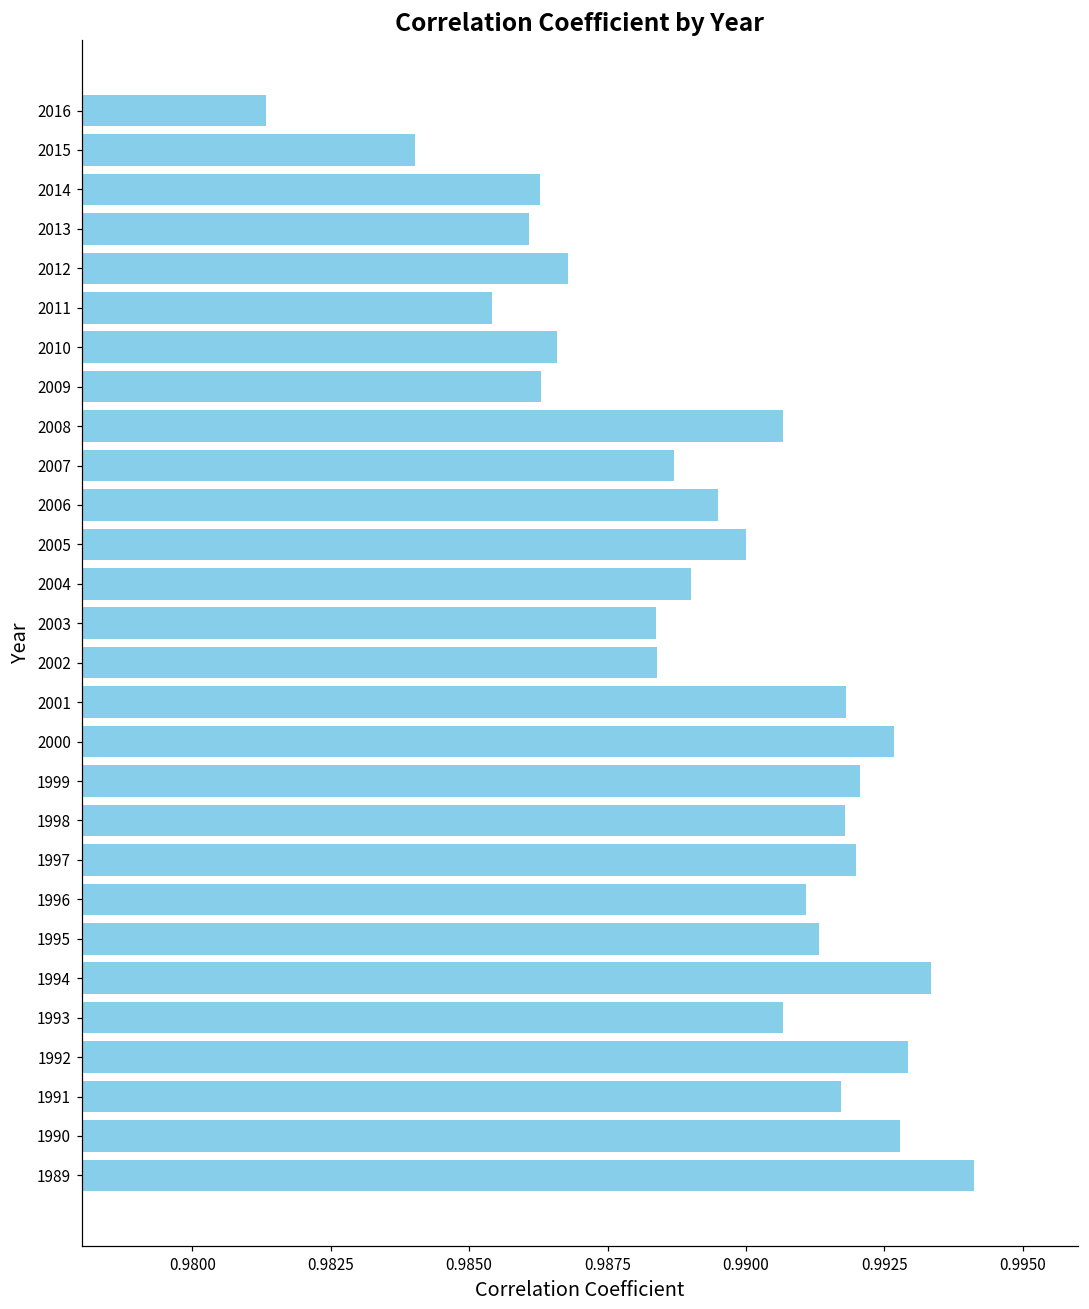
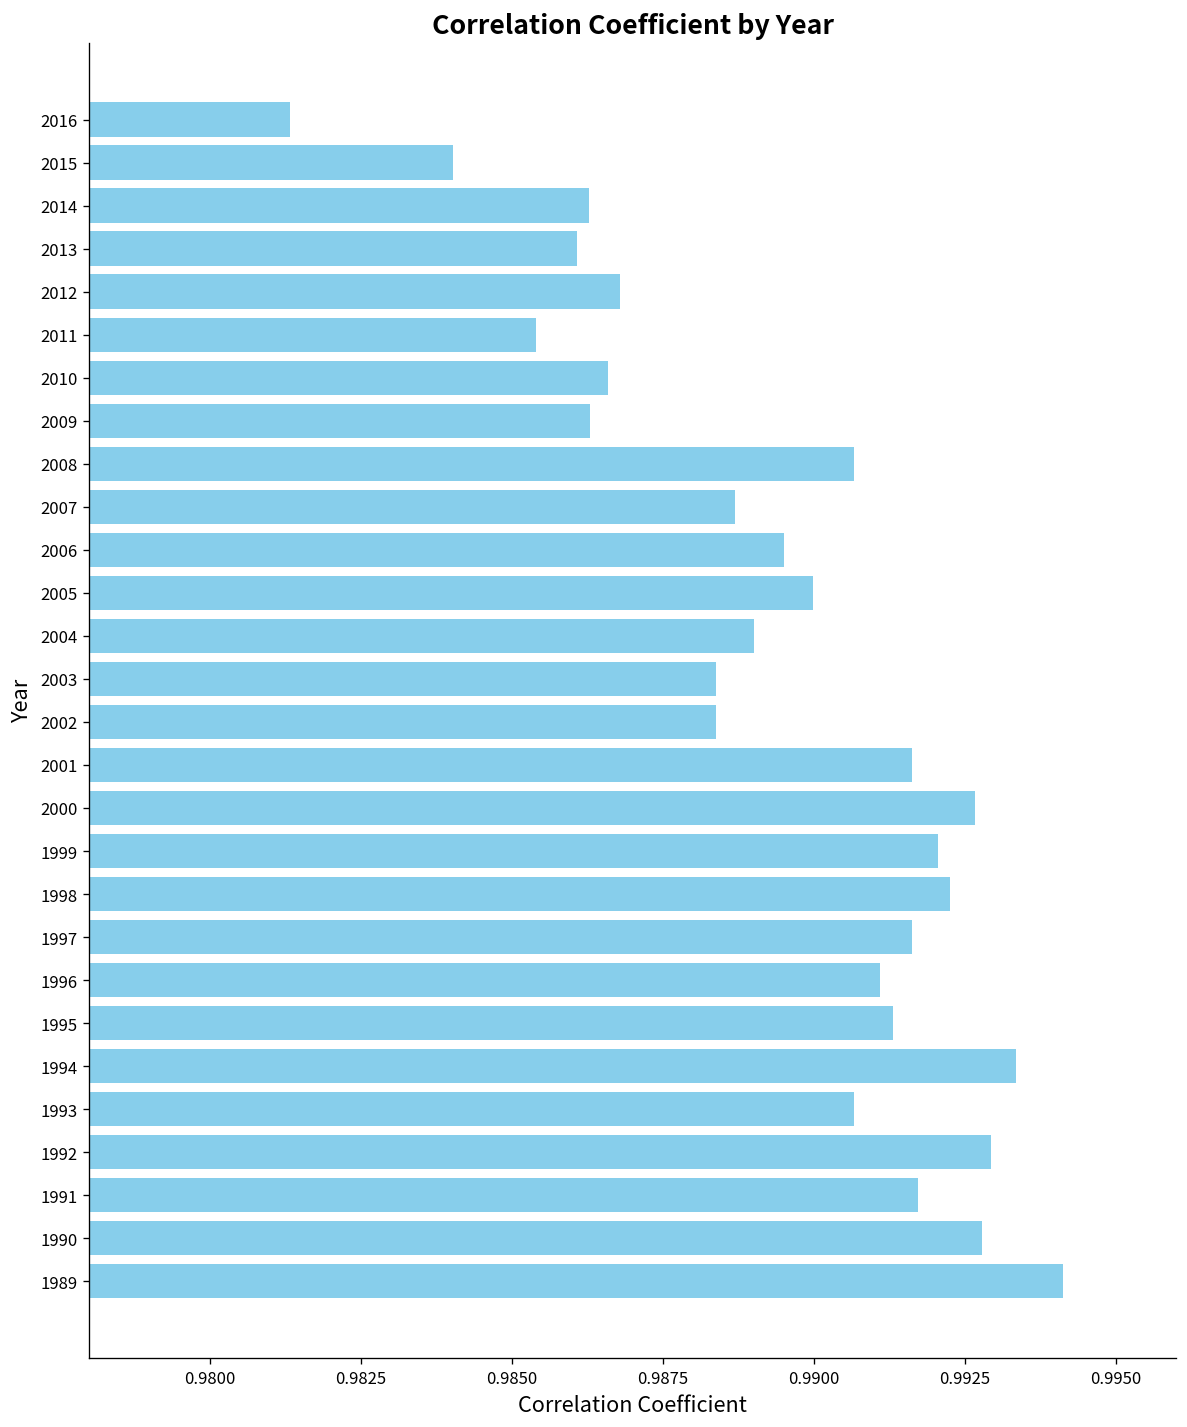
  {
    "2016": 0.9813,
    "2015": 0.9840,
    "2014": 0.9863,
    "2013": 0.9861,
    "2012": 0.9868,
    "2011": 0.9854,
    "2010": 0.9866,
    "2009": 0.9863,
    "2008": 0.9907,
    "2007": 0.9887,
    "2006": 0.9895,
    "2005": 0.9900,
    "2004": 0.9890,
    "2003": 0.9884,
    "2002": 0.9884,
-   "2001": 0.9918,
+   "2001": 0.9916,
    "2000": 0.9927,
    "1999": 0.9921,
-   "1998": 0.9918,
-   "1997": 0.9920,
+   "1998": 0.9922,
+   "1997": 0.9916,
    "1996": 0.9911,
    "1995": 0.9913,
    "1994": 0.9933,
    "1993": 0.9907,
    "1992": 0.9929,
    "1991": 0.9917,
    "1990": 0.9928,
    "1989": 0.9941
  }
